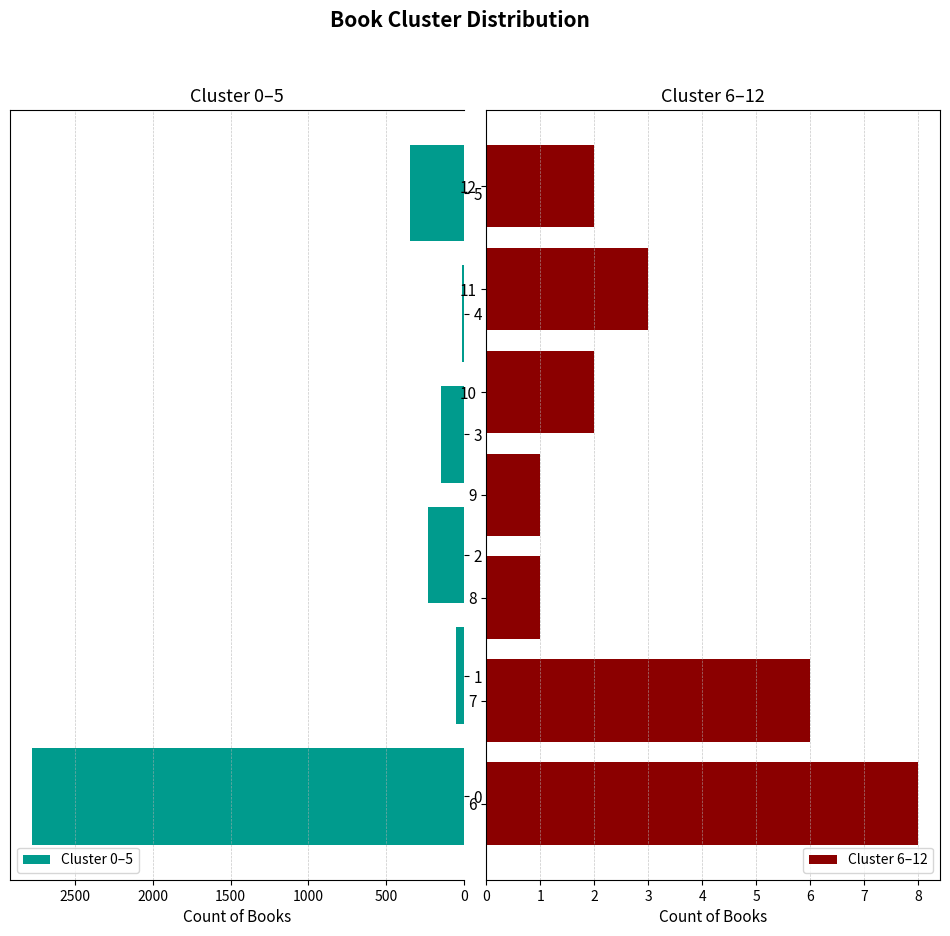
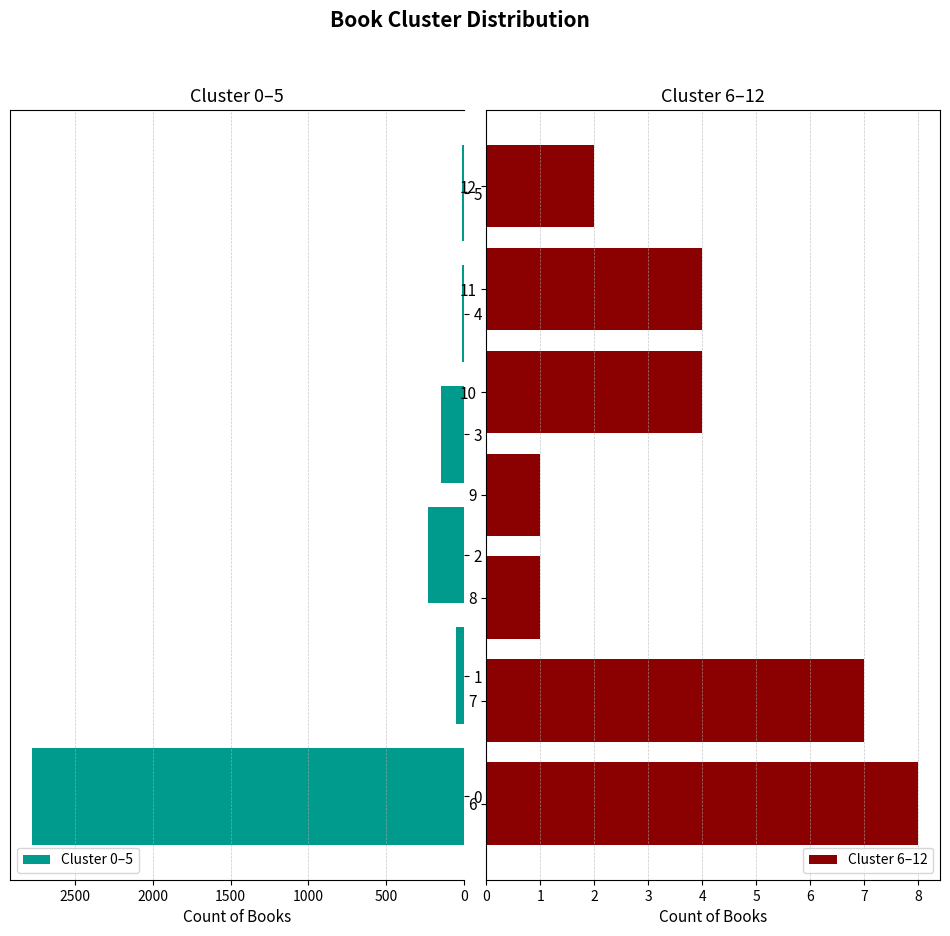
  {
    "Cluster 0–5": {
-     "5": 350,
+     "5": 10,
      "3": 150,
      "2": 230,
      "1": 50,
      "0": 2780
    },
    "Cluster 6–12": {
      "12": 2,
-     "11": 3,
-     "10": 2,
+     "11": 4,
+     "10": 4,
      "9": 1,
      "8": 1,
-     "7": 6,
+     "7": 7,
      "6": 8
    }
  }
